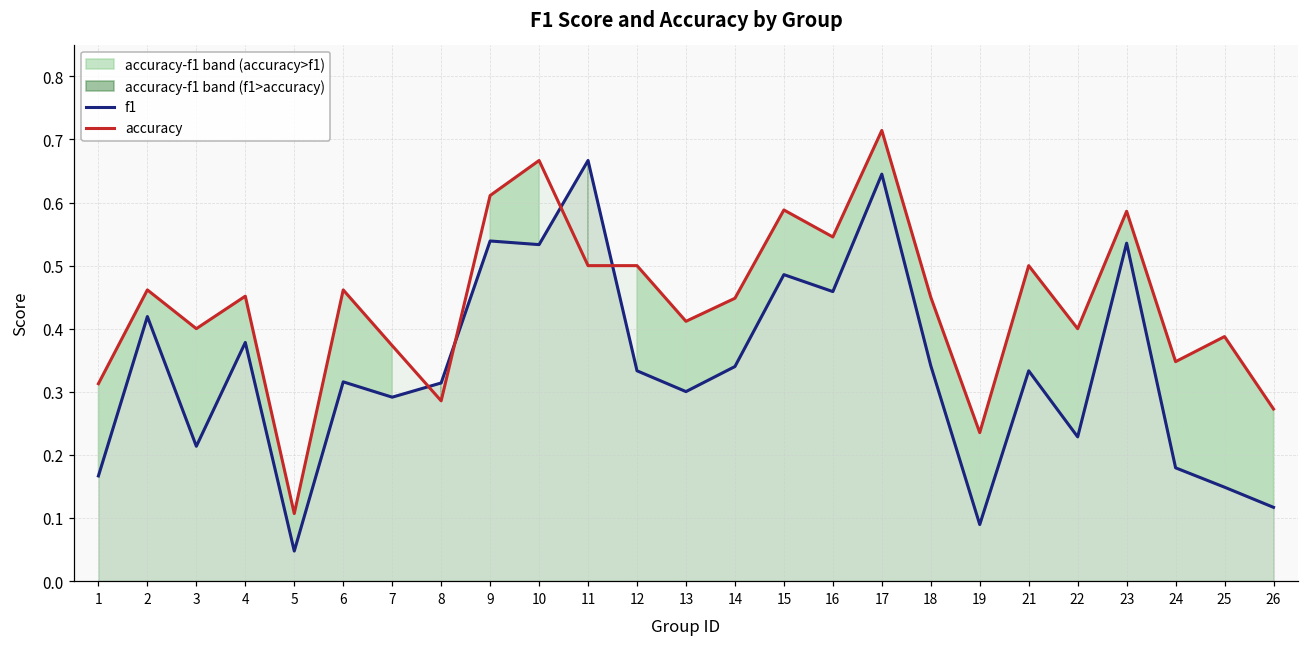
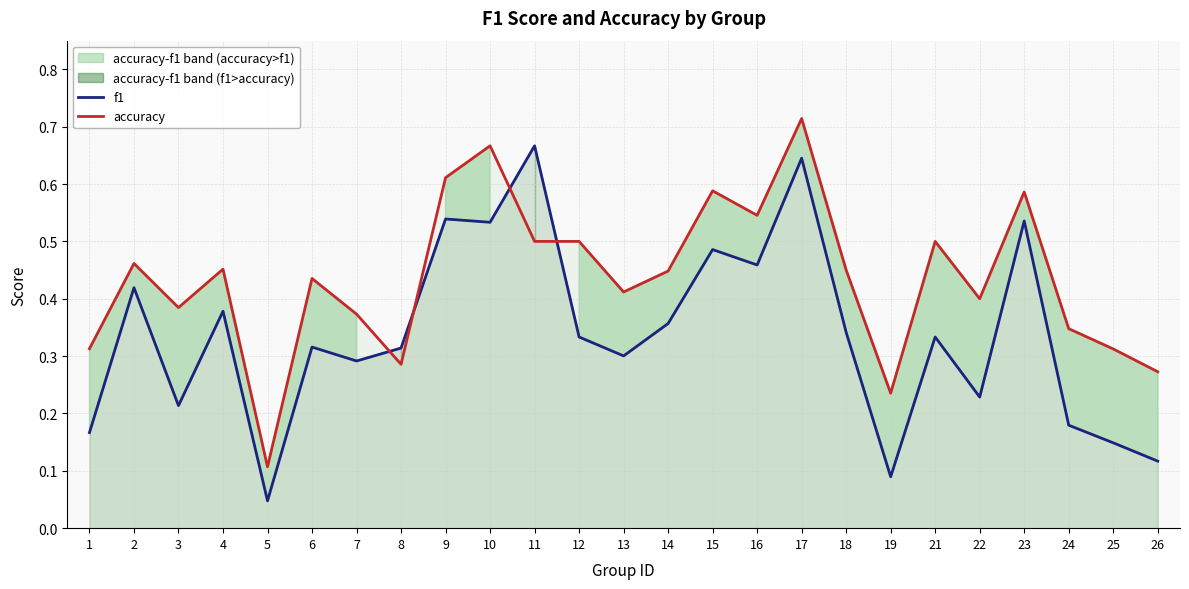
  {
    "f1": {
      "1": 0.17,
      "2": 0.42,
      "3": 0.21,
      "4": 0.38,
      "5": 0.05,
      "6": 0.32,
      "7": 0.29,
      "8": 0.31,
      "9": 0.54,
      "10": 0.53,
      "11": 0.67,
      "12": 0.33,
      "13": 0.30,
-     "14": 0.34,
+     "14": 0.36,
      "15": 0.49,
      "16": 0.46,
      "17": 0.65,
      "18": 0.34,
      "19": 0.09,
      "21": 0.33,
      "22": 0.23,
      "23": 0.54,
      "24": 0.18,
      "25": 0.15,
      "26": 0.12
    },
    "accuracy": {
      "1": 0.31,
      "2": 0.46,
-     "3": 0.40,
+     "3": 0.38,
      "4": 0.45,
      "5": 0.11,
-     "6": 0.46,
+     "6": 0.44,
      "7": 0.37,
      "8": 0.29,
      "9": 0.61,
      "10": 0.67,
      "11": 0.50,
      "12": 0.50,
      "13": 0.41,
      "14": 0.45,
      "15": 0.59,
      "16": 0.55,
      "17": 0.71,
      "18": 0.45,
      "19": 0.24,
      "21": 0.50,
      "22": 0.40,
      "23": 0.59,
      "24": 0.35,
-     "25": 0.39,
+     "25": 0.31,
      "26": 0.27
    }
  }
